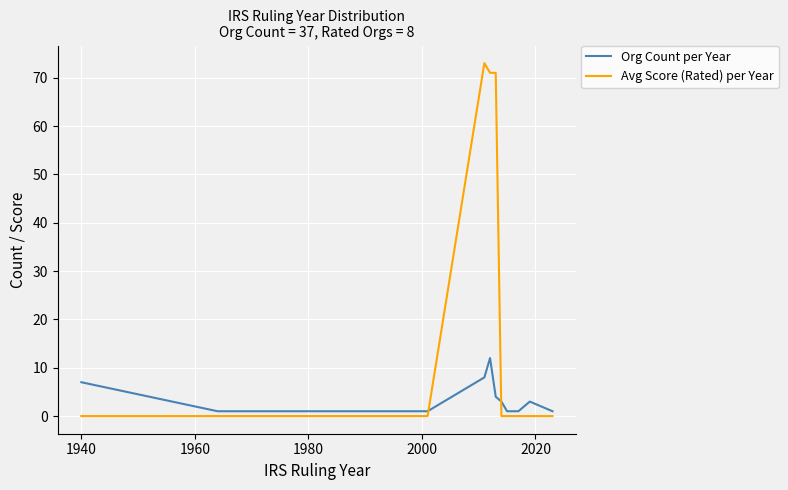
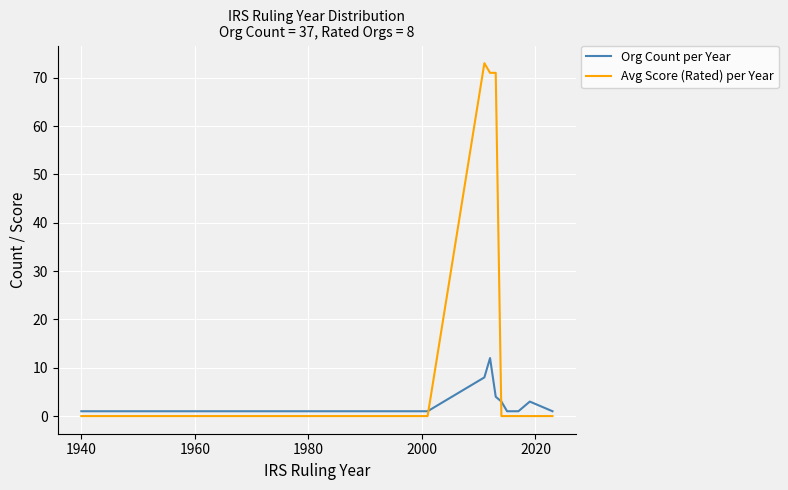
  {
    "Org Count per Year": {
-     "1940": 7
+     "1940": 1
    },
    "Avg Score (Rated) per Year": {
      "1940": 0
    }
  }
